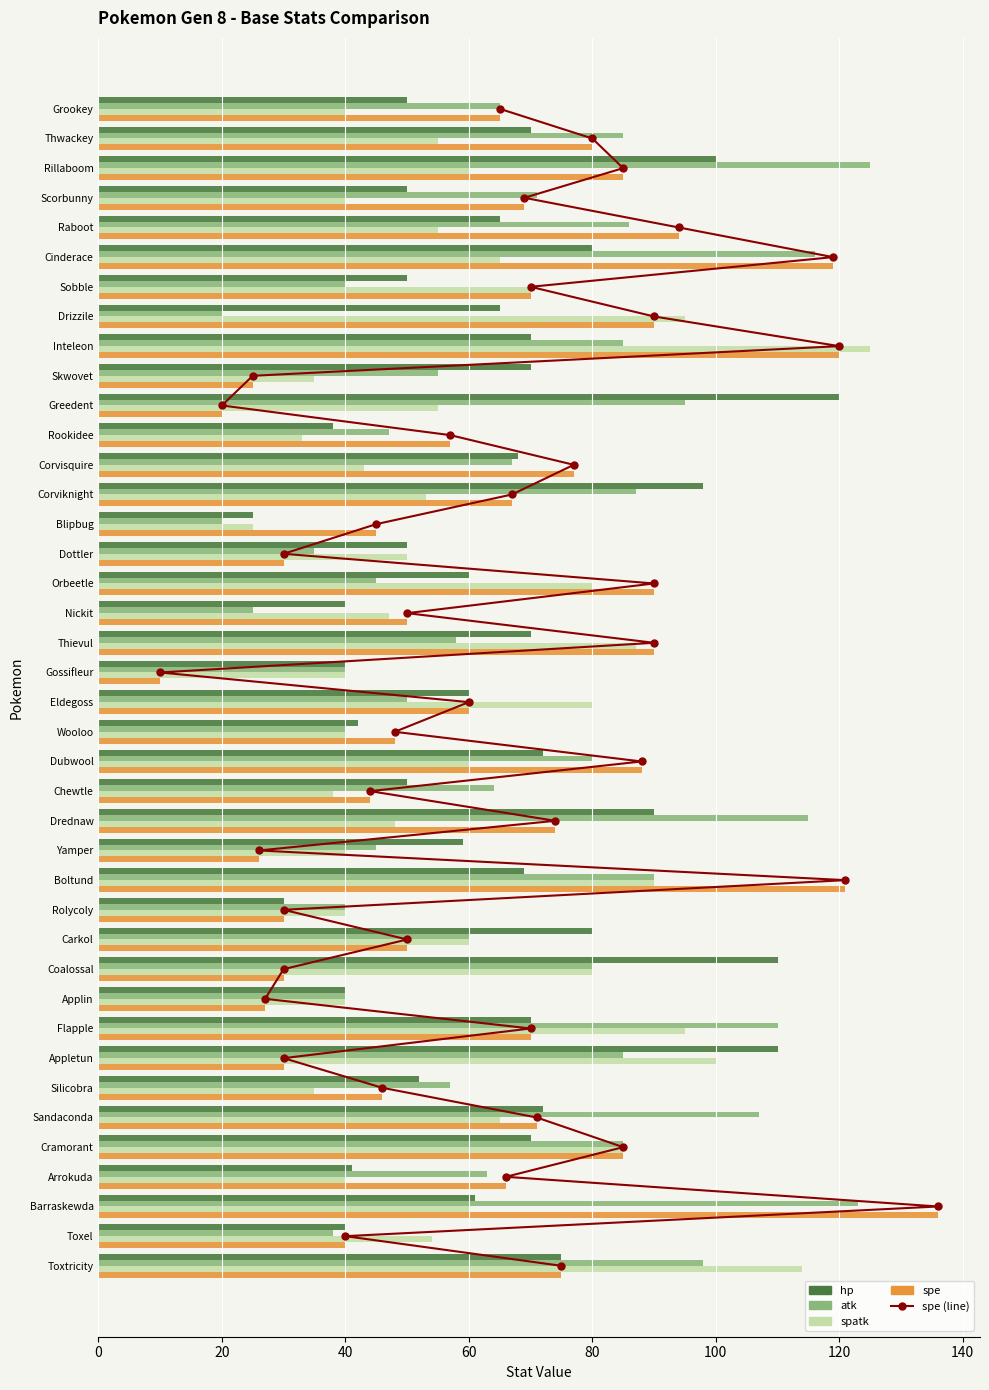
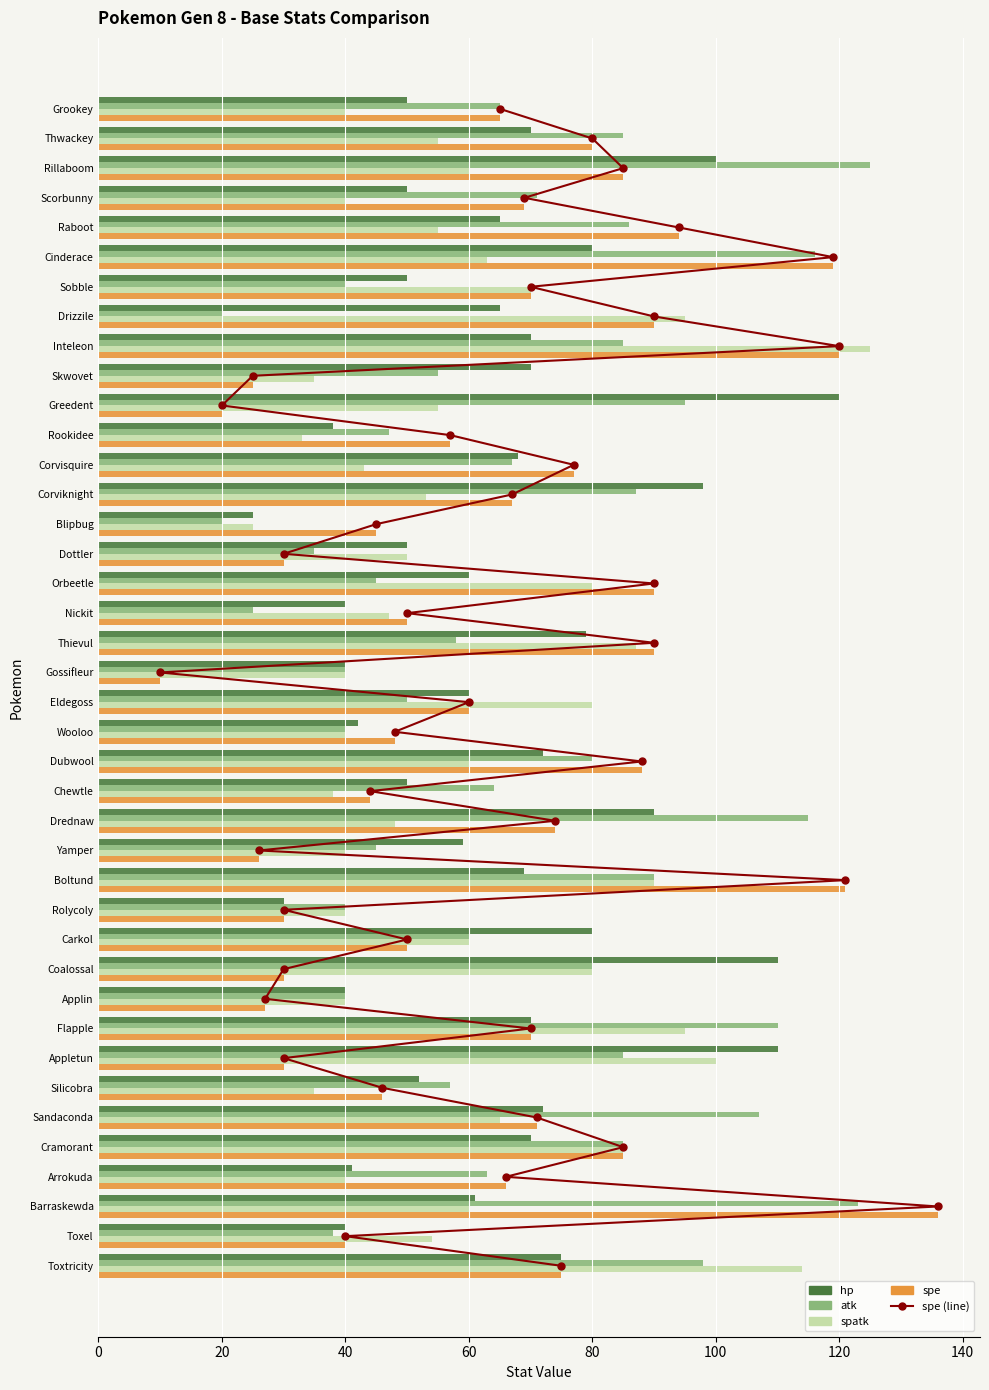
  {
    "hp": {
      "Grookey": 50,
      "Thwackey": 70,
      "Rillaboom": 100,
      "Scorbunny": 50,
      "Raboot": 65,
      "Cinderace": 80,
      "Sobble": 50,
      "Drizzile": 65,
      "Inteleon": 70,
      "Skwovet": 70,
      "Greedent": 120,
      "Rookidee": 38,
      "Corvisquire": 68,
      "Corviknight": 98,
      "Blipbug": 25,
      "Dottler": 50,
      "Orbeetle": 60,
      "Nickit": 40,
-     "Thievul": 70,
+     "Thievul": 79,
      "Gossifleur": 40,
      "Eldegoss": 60,
      "Wooloo": 42,
      "Dubwool": 72,
      "Chewtle": 50,
      "Drednaw": 90,
      "Yamper": 59,
      "Boltund": 69,
      "Rolycoly": 30,
      "Carkol": 80,
      "Coalossal": 110,
      "Applin": 40,
      "Flapple": 70,
      "Appletun": 110,
      "Silicobra": 52,
      "Sandaconda": 72,
      "Cramorant": 70,
      "Arrokuda": 41,
      "Barraskewda": 61,
      "Toxel": 40,
      "Toxtricity": 75
    },
    "atk": {
      "Grookey": 65,
      "Thwackey": 85,
      "Rillaboom": 125,
      "Scorbunny": 71,
      "Raboot": 86,
      "Cinderace": 116,
      "Sobble": 40,
      "Drizzile": 20,
      "Inteleon": 85,
      "Skwovet": 55,
      "Greedent": 95,
      "Rookidee": 47,
      "Corvisquire": 67,
      "Corviknight": 87,
      "Blipbug": 20,
      "Dottler": 35,
      "Orbeetle": 45,
      "Nickit": 25,
      "Thievul": 58,
      "Gossifleur": 40,
      "Eldegoss": 50,
      "Wooloo": 40,
      "Dubwool": 80,
      "Chewtle": 64,
      "Drednaw": 115,
      "Yamper": 45,
      "Boltund": 90,
      "Rolycoly": 40,
      "Carkol": 60,
      "Coalossal": 80,
      "Applin": 40,
      "Flapple": 110,
      "Appletun": 85,
      "Silicobra": 57,
      "Sandaconda": 107,
      "Cramorant": 85,
      "Arrokuda": 63,
      "Barraskewda": 123,
      "Toxel": 38,
      "Toxtricity": 98
    },
    "spatk": {
      "Grookey": 40,
      "Thwackey": 55,
      "Rillaboom": 60,
      "Scorbunny": 40,
      "Raboot": 55,
-     "Cinderace": 65,
+     "Cinderace": 63,
      "Sobble": 70,
      "Drizzile": 95,
      "Inteleon": 125,
      "Skwovet": 35,
      "Greedent": 55,
      "Rookidee": 33,
      "Corvisquire": 43,
      "Corviknight": 53,
      "Blipbug": 25,
      "Dottler": 50,
      "Orbeetle": 80,
      "Nickit": 47,
      "Thievul": 87,
      "Gossifleur": 40,
      "Eldegoss": 80,
      "Wooloo": 40,
      "Dubwool": 60,
      "Chewtle": 38,
      "Drednaw": 48,
      "Yamper": 40,
      "Boltund": 90,
      "Rolycoly": 40,
      "Carkol": 60,
      "Coalossal": 80,
      "Applin": 40,
      "Flapple": 95,
      "Appletun": 100,
      "Silicobra": 35,
      "Sandaconda": 65,
      "Cramorant": 85,
      "Arrokuda": 40,
      "Barraskewda": 60,
      "Toxel": 54,
      "Toxtricity": 114
    },
    "spe": {
      "Grookey": 65,
      "Thwackey": 80,
      "Rillaboom": 85,
      "Scorbunny": 69,
      "Raboot": 94,
      "Cinderace": 119,
      "Sobble": 70,
      "Drizzile": 90,
      "Inteleon": 120,
      "Skwovet": 25,
      "Greedent": 20,
      "Rookidee": 57,
      "Corvisquire": 77,
      "Corviknight": 67,
      "Blipbug": 45,
      "Dottler": 30,
      "Orbeetle": 90,
      "Nickit": 50,
      "Thievul": 90,
      "Gossifleur": 10,
      "Eldegoss": 60,
      "Wooloo": 48,
      "Dubwool": 88,
      "Chewtle": 44,
      "Drednaw": 74,
      "Yamper": 26,
      "Boltund": 121,
      "Rolycoly": 30,
      "Carkol": 50,
      "Coalossal": 30,
      "Applin": 27,
      "Flapple": 70,
      "Appletun": 30,
      "Silicobra": 46,
      "Sandaconda": 71,
      "Cramorant": 85,
      "Arrokuda": 66,
      "Barraskewda": 136,
      "Toxel": 40,
      "Toxtricity": 75
    }
  }
